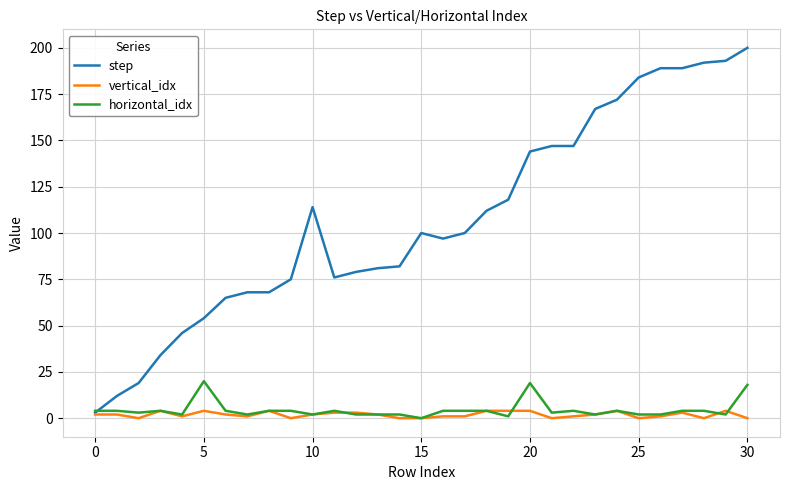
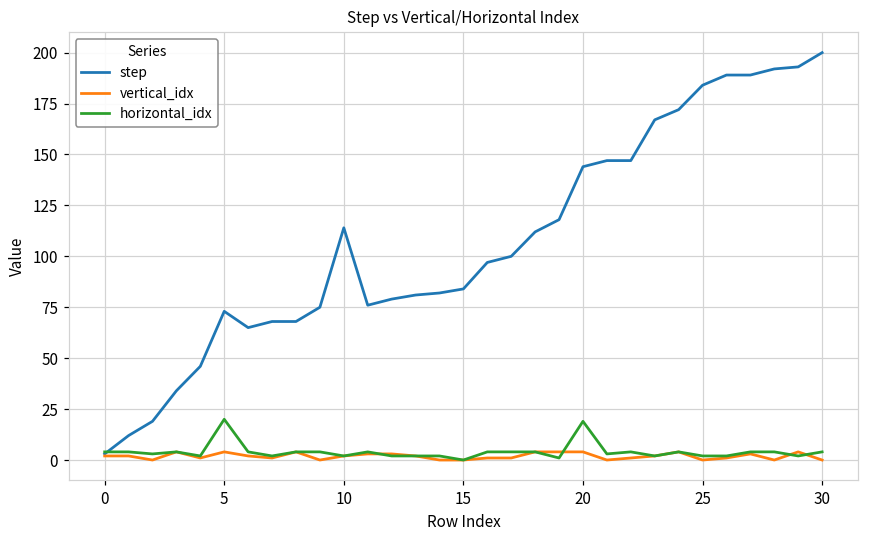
  {
    "step": {
-     "5": 54,
+     "5": 73,
      "10": 114,
-     "15": 100,
+     "15": 84,
      "20": 144,
      "25": 184,
      "30": 200
    },
    "vertical_idx": {
      "5": 4,
      "20": 4,
      "25": 0,
      "30": 0
    },
    "horizontal_idx": {
      "5": 20,
      "20": 19,
      "25": 2,
-     "30": 18
+     "30": 4
    }
  }
